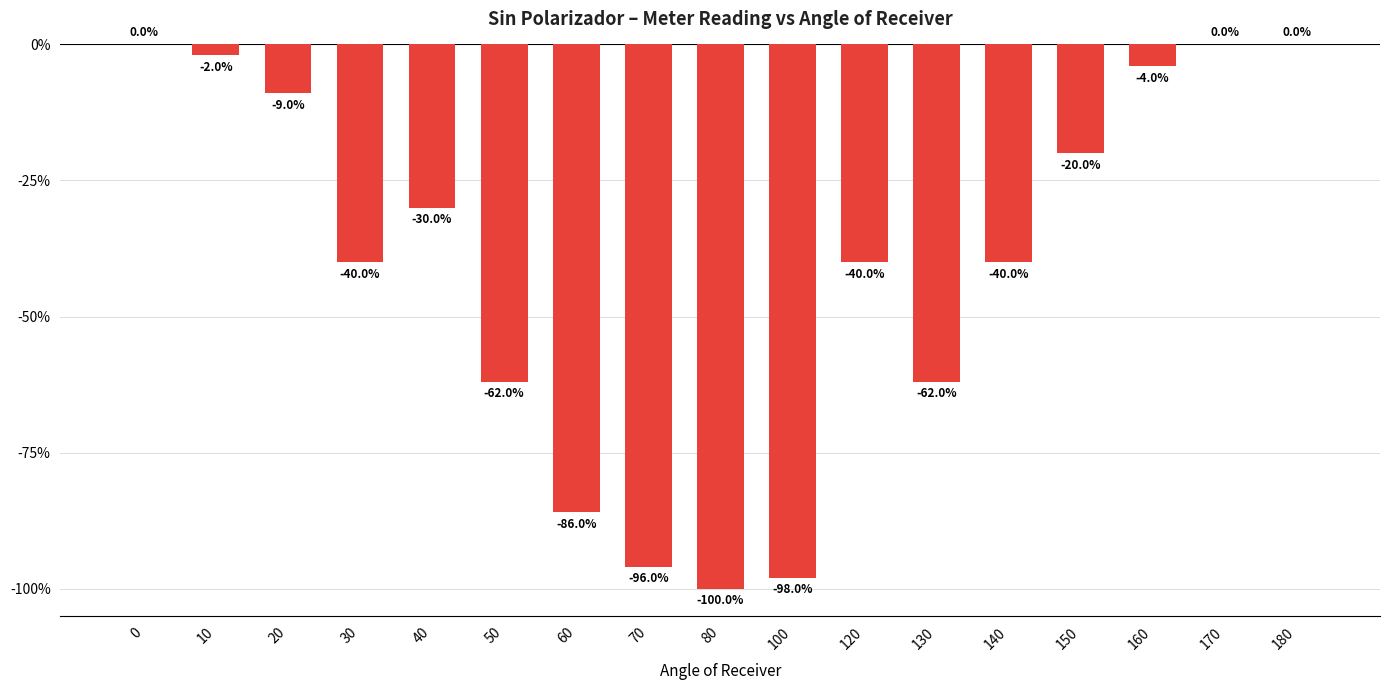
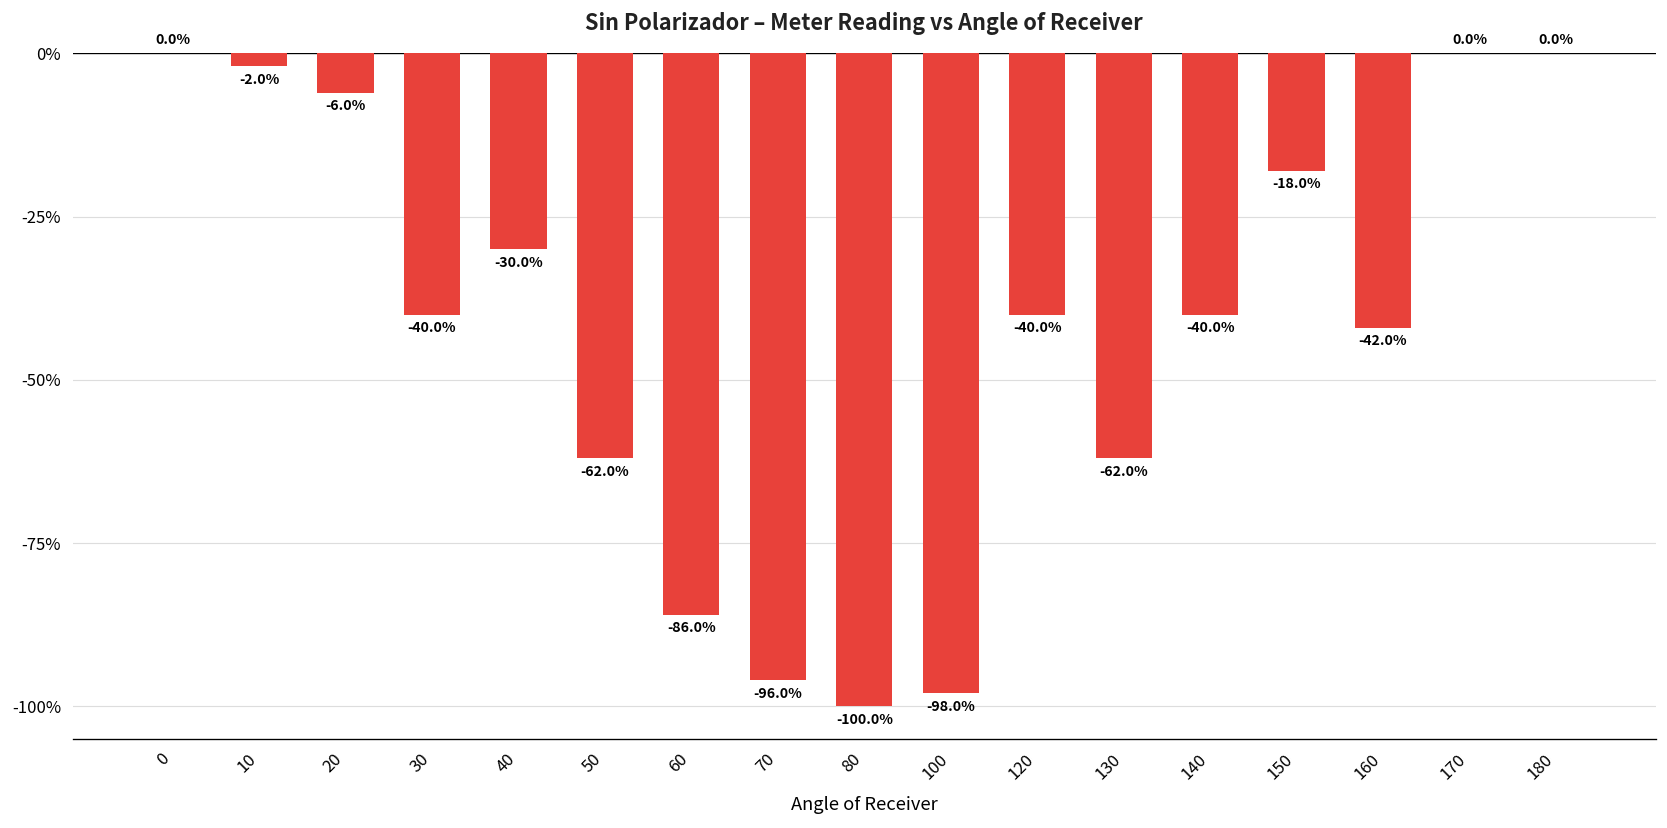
  {
    "0": "0.0%",
    "10": "-2.0%",
-   "20": "-9.0%",
+   "20": "-6.0%",
    "30": "-40.0%",
    "40": "-30.0%",
    "50": "-62.0%",
    "60": "-86.0%",
    "70": "-96.0%",
    "80": "-100.0%",
    "100": "-98.0%",
    "120": "-40.0%",
    "130": "-62.0%",
    "140": "-40.0%",
-   "150": "-20.0%",
-   "160": "-4.0%",
+   "150": "-18.0%",
+   "160": "-42.0%",
    "170": "0.0%",
    "180": "0.0%"
  }
